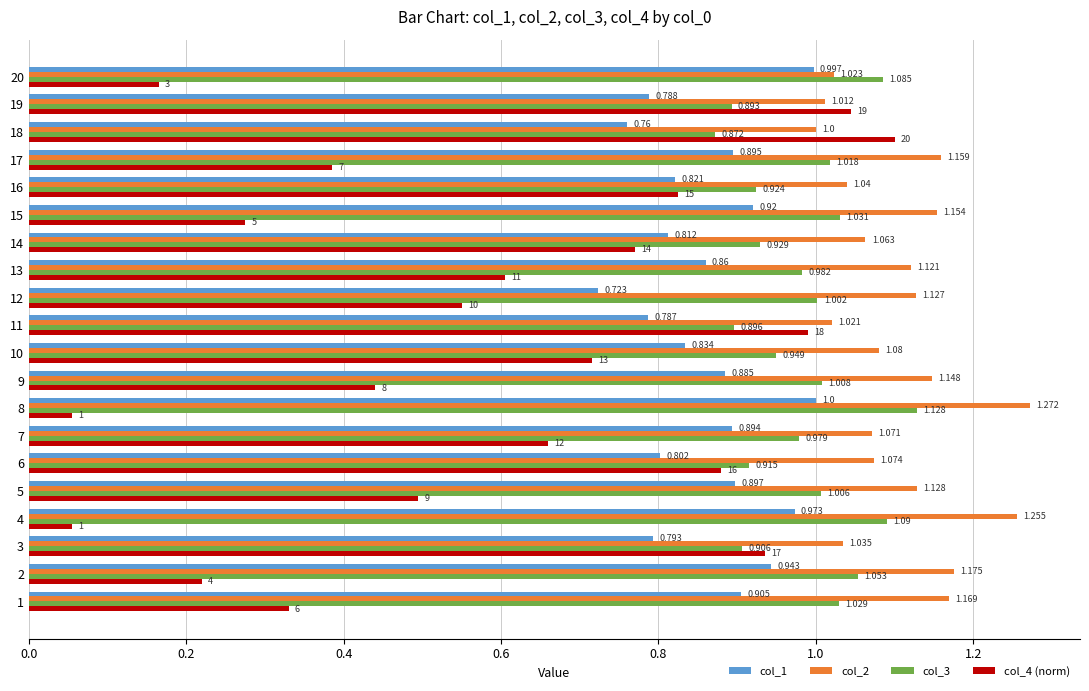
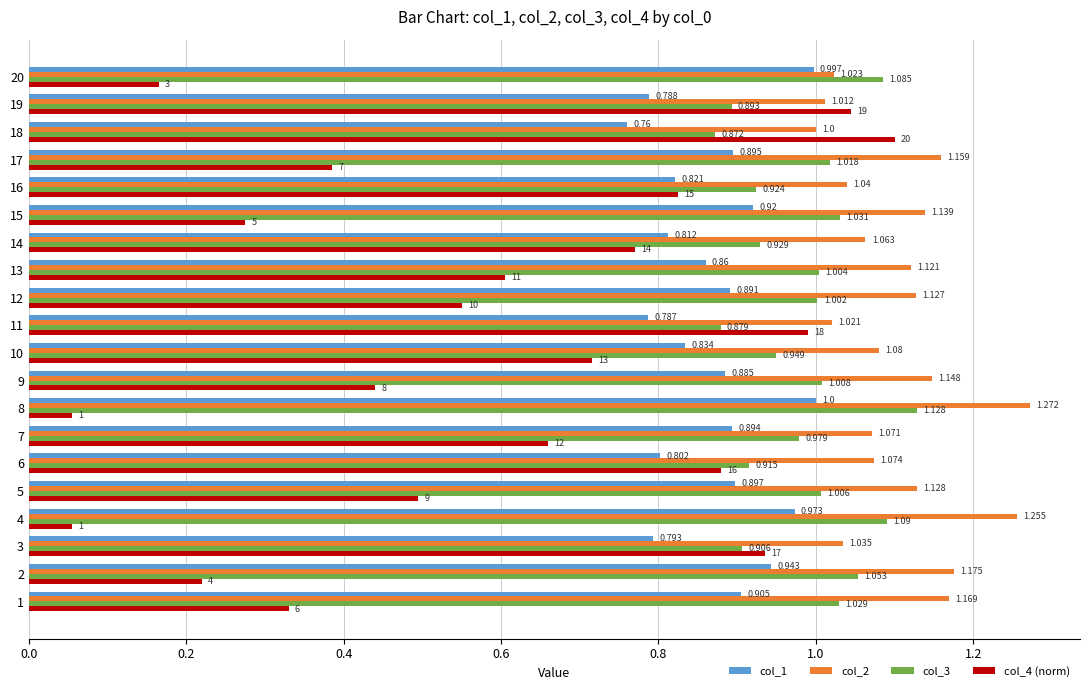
  {
    "col_1": {
      "20": 0.997,
      "19": 0.788,
      "18": 0.76,
      "17": 0.895,
      "16": 0.821,
      "15": 0.92,
      "14": 0.812,
      "13": 0.86,
-     "12": 0.723,
+     "12": 0.891,
      "11": 0.787,
      "10": 0.834,
      "9": 0.885,
      "8": 1.0,
      "7": 0.894,
      "6": 0.802,
      "5": 0.897,
      "4": 0.973,
      "3": 0.793,
      "2": 0.943,
      "1": 0.905
    },
    "col_2": {
      "20": 1.023,
      "19": 1.012,
      "18": 1.0,
      "17": 1.159,
      "16": 1.04,
-     "15": 1.154,
+     "15": 1.139,
      "14": 1.063,
      "13": 1.121,
      "12": 1.127,
      "11": 1.021,
      "10": 1.08,
      "9": 1.148,
      "8": 1.272,
      "7": 1.071,
      "6": 1.074,
      "5": 1.128,
      "4": 1.255,
      "3": 1.035,
      "2": 1.175,
      "1": 1.169
    },
    "col_3": {
      "20": 1.085,
      "19": 0.893,
      "18": 0.872,
      "17": 1.018,
      "16": 0.924,
      "15": 1.031,
      "14": 0.929,
-     "13": 0.982,
+     "13": 1.004,
      "12": 1.002,
-     "11": 0.896,
+     "11": 0.879,
      "10": 0.949,
      "9": 1.008,
      "8": 1.128,
      "7": 0.979,
      "6": 0.915,
      "5": 1.006,
      "4": 1.09,
      "3": 0.906,
      "2": 1.053,
      "1": 1.029
    }
  }
